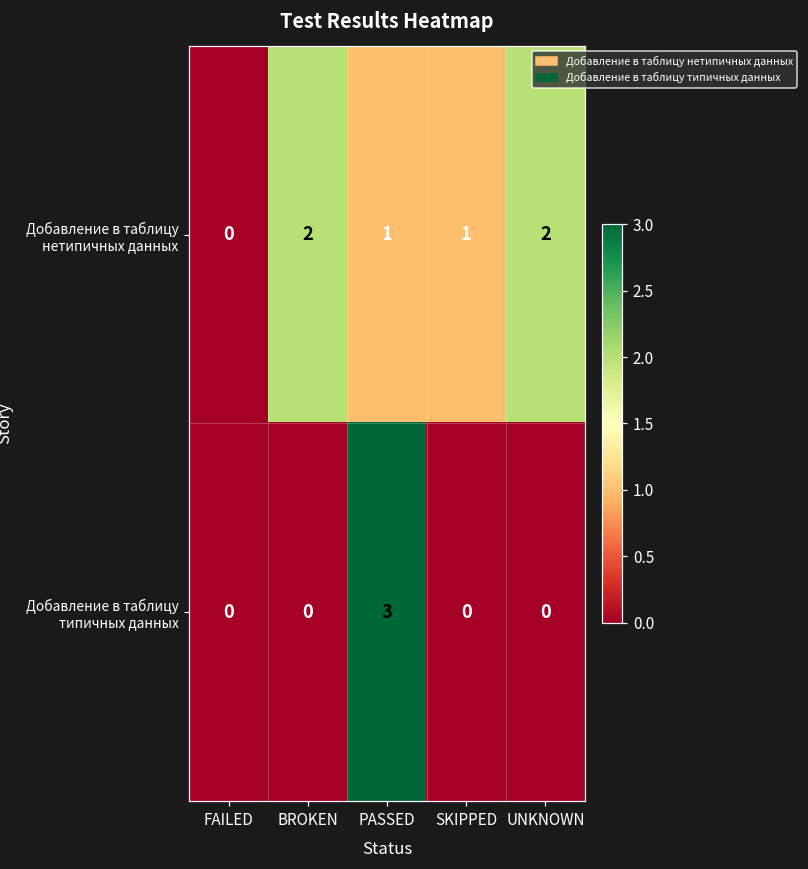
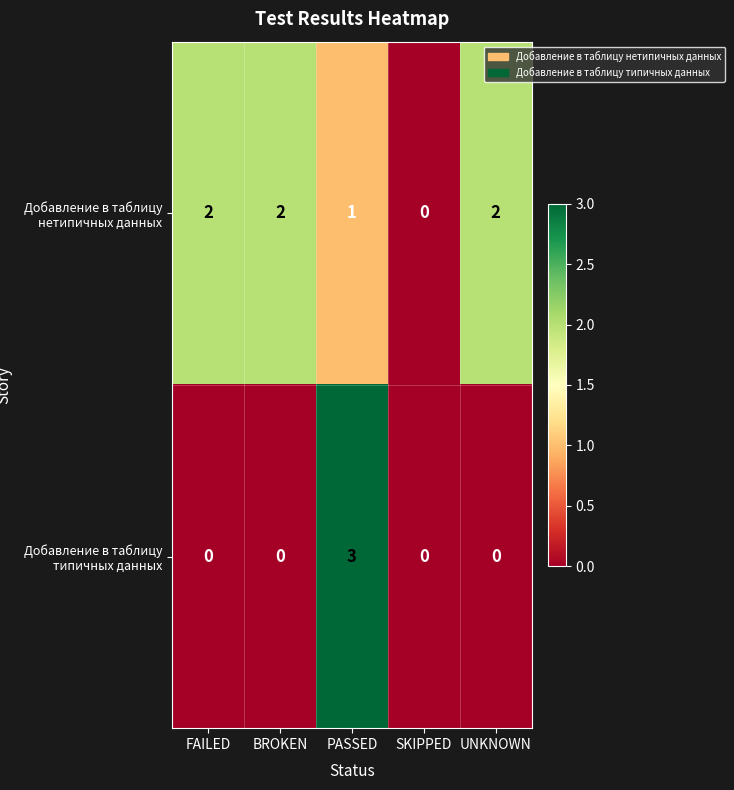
  {
    "Добавление в таблицу нетипичных данных": {
-     "FAILED": 0,
+     "FAILED": 2,
      "BROKEN": 2,
      "PASSED": 1,
-     "SKIPPED": 1,
+     "SKIPPED": 0,
      "UNKNOWN": 2
    },
    "Добавление в таблицу типичных данных": {
      "FAILED": 0,
      "BROKEN": 0,
      "PASSED": 3,
      "SKIPPED": 0,
      "UNKNOWN": 0
    }
  }
